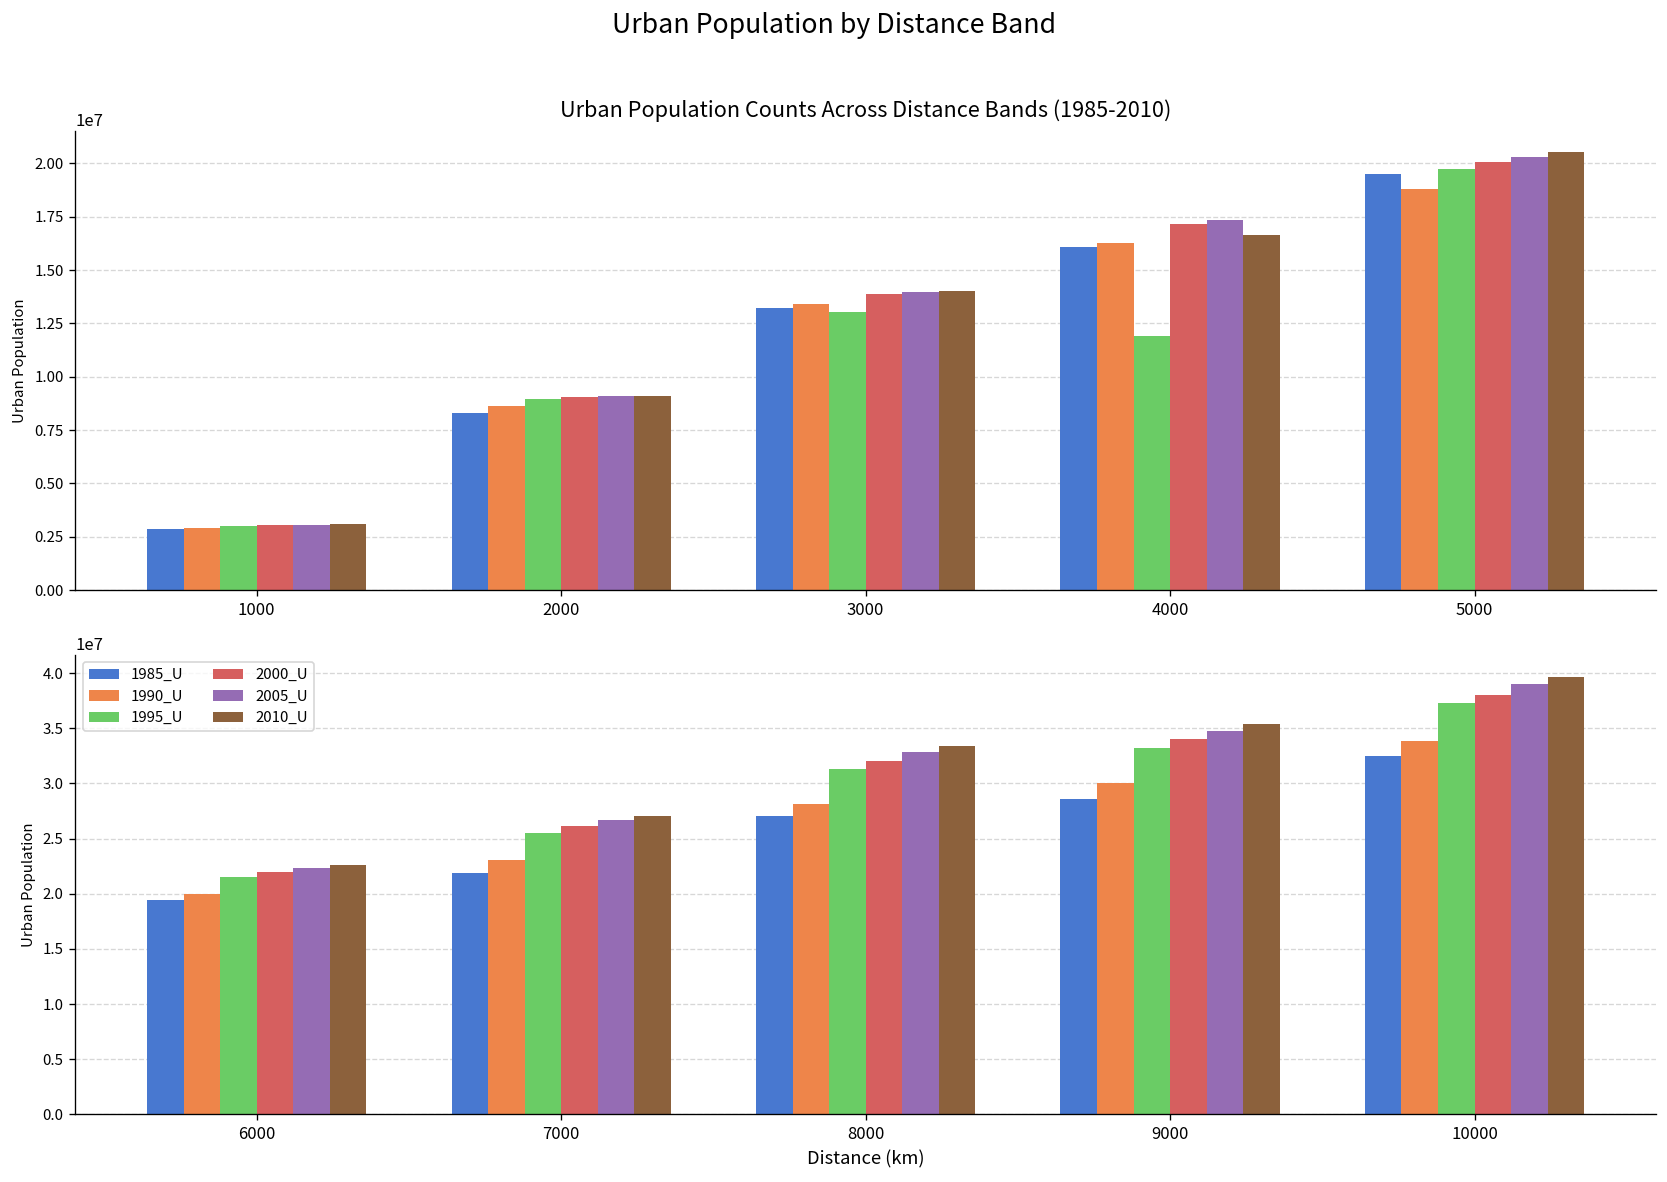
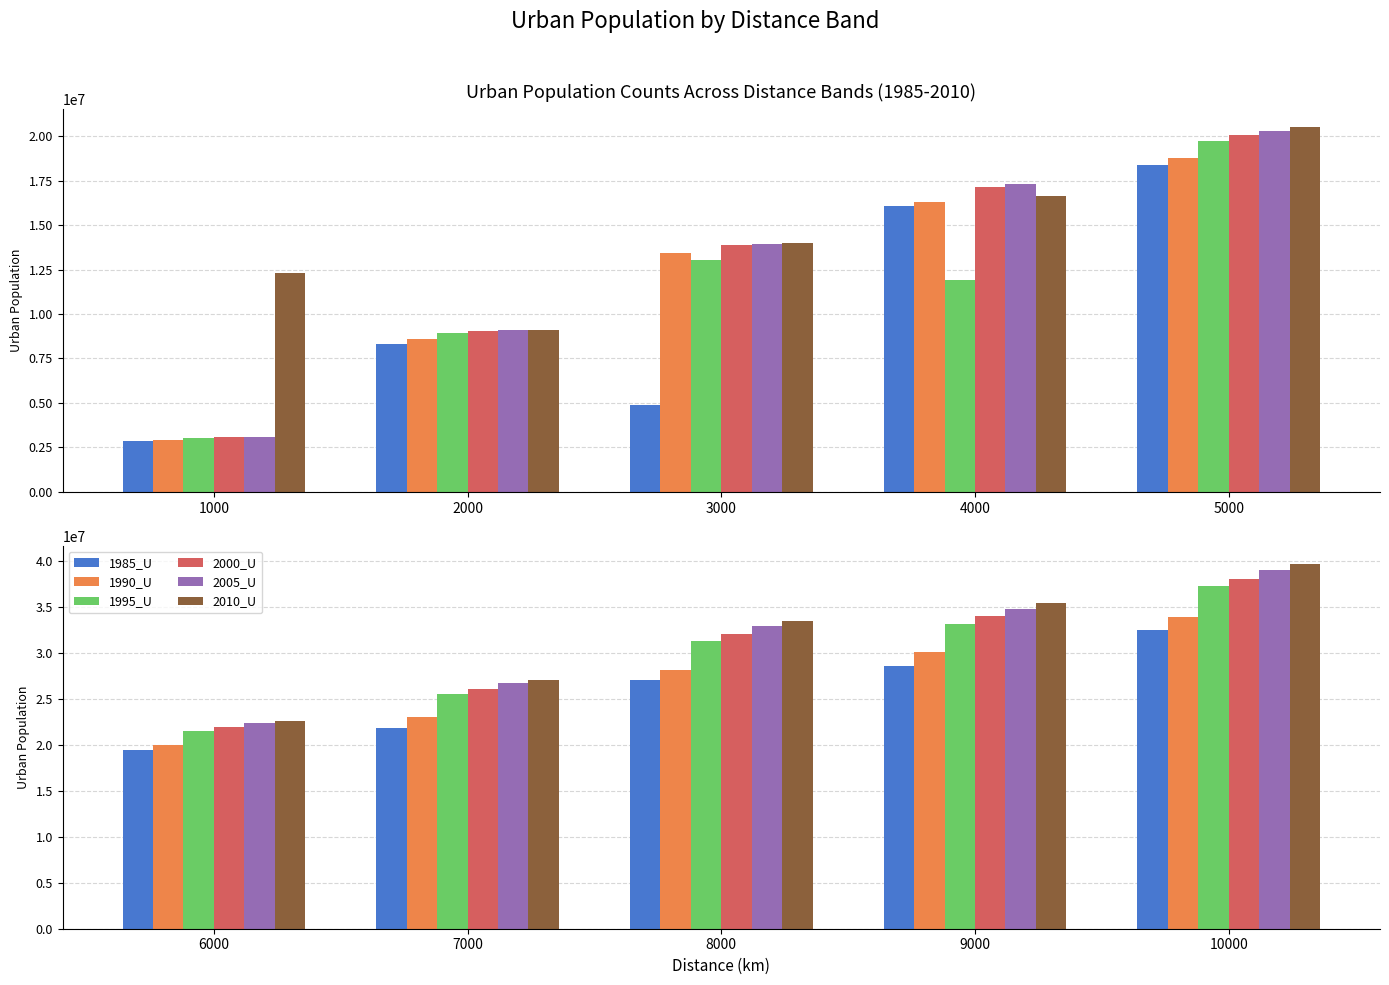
  {
    "Urban Population Counts Across Distance Bands (1985-2010)": {
      "1985_U": {
        "1000": 2900000,
        "2000": 8300000,
-       "3000": 13200000,
+       "3000": 4900000,
        "4000": 16100000,
-       "5000": 19500000
+       "5000": 18400000
      },
      "1995_U": {
        "1000": 3000000,
        "2000": 8900000,
        "3000": 13100000,
        "4000": 11900000,
        "5000": 19700000
      },
      "2005_U": {
        "1000": 3100000,
        "2000": 9100000,
        "3000": 14000000,
        "4000": 17300000,
        "5000": 20300000
      },
      "2010_U": {
-       "1000": 3100000,
+       "1000": 12300000,
        "2000": 9100000,
        "3000": 14000000,
        "4000": 16600000,
        "5000": 20500000
      }
    }
  }
